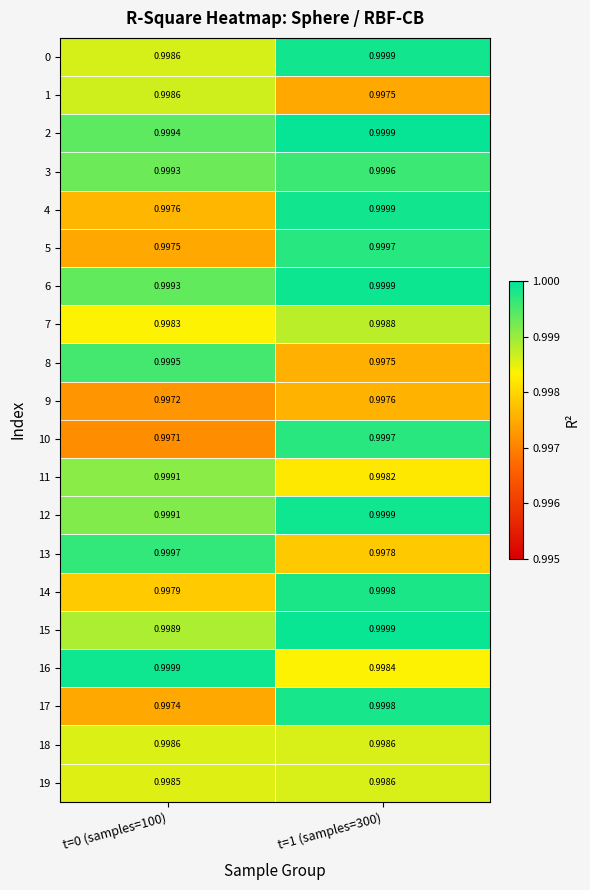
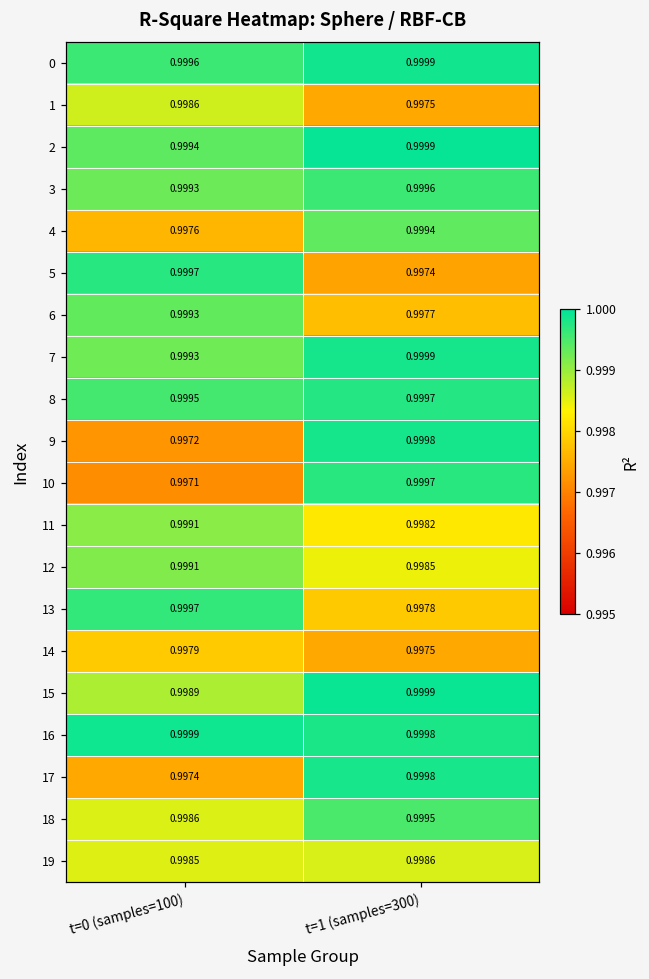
  {
    "0": {
-     "t=0 (samples=100)": 0.9986,
+     "t=0 (samples=100)": 0.9996,
      "t=1 (samples=300)": 0.9999
    },
    "1": {
      "t=0 (samples=100)": 0.9986,
      "t=1 (samples=300)": 0.9975
    },
    "2": {
      "t=0 (samples=100)": 0.9994,
      "t=1 (samples=300)": 0.9999
    },
    "3": {
      "t=0 (samples=100)": 0.9993,
      "t=1 (samples=300)": 0.9996
    },
    "4": {
      "t=0 (samples=100)": 0.9976,
-     "t=1 (samples=300)": 0.9999
+     "t=1 (samples=300)": 0.9994
    },
    "5": {
-     "t=0 (samples=100)": 0.9975,
-     "t=1 (samples=300)": 0.9997
+     "t=0 (samples=100)": 0.9997,
+     "t=1 (samples=300)": 0.9974
    },
    "6": {
      "t=0 (samples=100)": 0.9993,
-     "t=1 (samples=300)": 0.9999
+     "t=1 (samples=300)": 0.9977
    },
    "7": {
-     "t=0 (samples=100)": 0.9983,
-     "t=1 (samples=300)": 0.9988
+     "t=0 (samples=100)": 0.9993,
+     "t=1 (samples=300)": 0.9999
    },
    "8": {
      "t=0 (samples=100)": 0.9995,
-     "t=1 (samples=300)": 0.9975
+     "t=1 (samples=300)": 0.9997
    },
    "9": {
      "t=0 (samples=100)": 0.9972,
-     "t=1 (samples=300)": 0.9976
+     "t=1 (samples=300)": 0.9998
    },
    "10": {
      "t=0 (samples=100)": 0.9971,
      "t=1 (samples=300)": 0.9997
    },
    "11": {
      "t=0 (samples=100)": 0.9991,
      "t=1 (samples=300)": 0.9982
    },
    "12": {
      "t=0 (samples=100)": 0.9991,
-     "t=1 (samples=300)": 0.9999
+     "t=1 (samples=300)": 0.9985
    },
    "13": {
      "t=0 (samples=100)": 0.9997,
      "t=1 (samples=300)": 0.9978
    },
    "14": {
      "t=0 (samples=100)": 0.9979,
-     "t=1 (samples=300)": 0.9998
+     "t=1 (samples=300)": 0.9975
    },
    "15": {
      "t=0 (samples=100)": 0.9989,
      "t=1 (samples=300)": 0.9999
    },
    "16": {
      "t=0 (samples=100)": 0.9999,
-     "t=1 (samples=300)": 0.9984
+     "t=1 (samples=300)": 0.9998
    },
    "17": {
      "t=0 (samples=100)": 0.9974,
      "t=1 (samples=300)": 0.9998
    },
    "18": {
      "t=0 (samples=100)": 0.9986,
-     "t=1 (samples=300)": 0.9986
+     "t=1 (samples=300)": 0.9995
    },
    "19": {
      "t=0 (samples=100)": 0.9985,
      "t=1 (samples=300)": 0.9986
    }
  }
